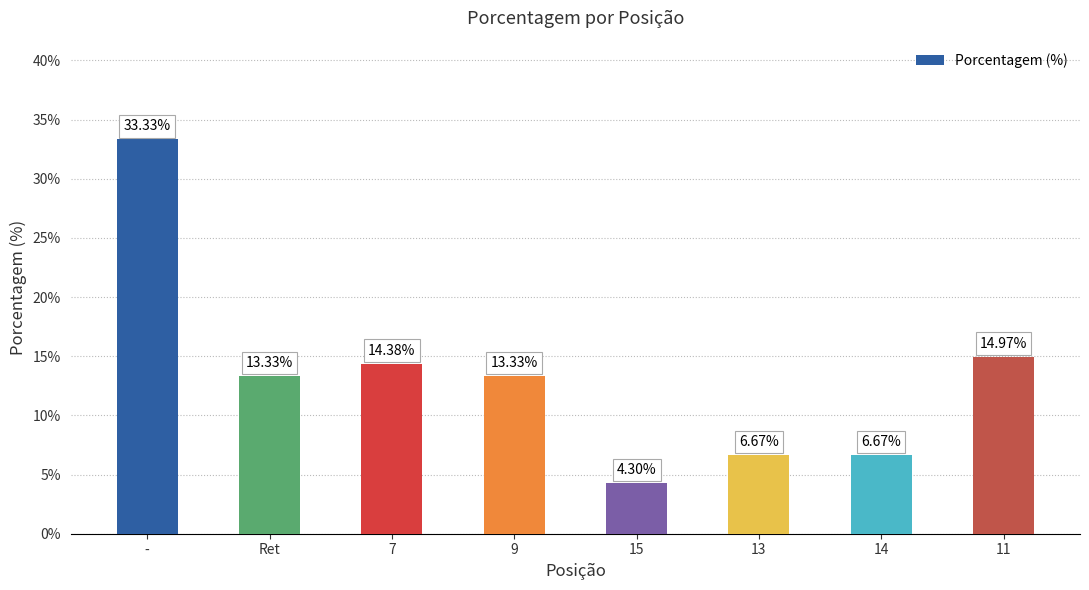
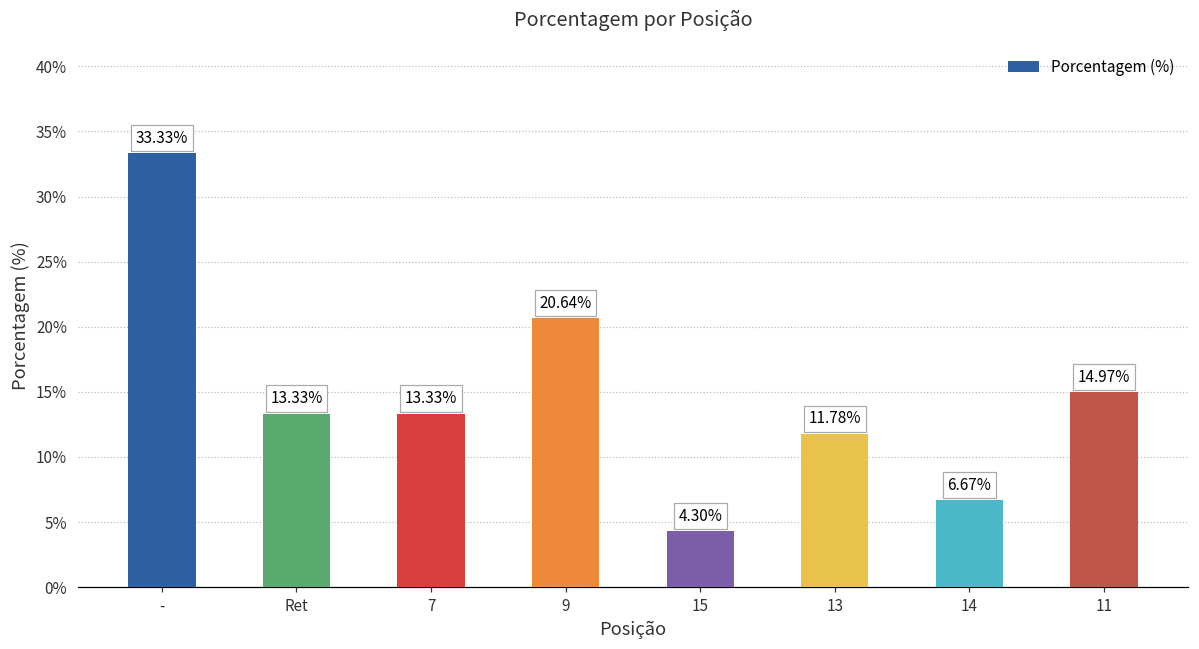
  {
-   "7": "14.38%",
-   "9": "13.33%",
-   "13": "6.67%"
+   "7": "13.33%",
+   "9": "20.64%",
+   "13": "11.78%"
  }
